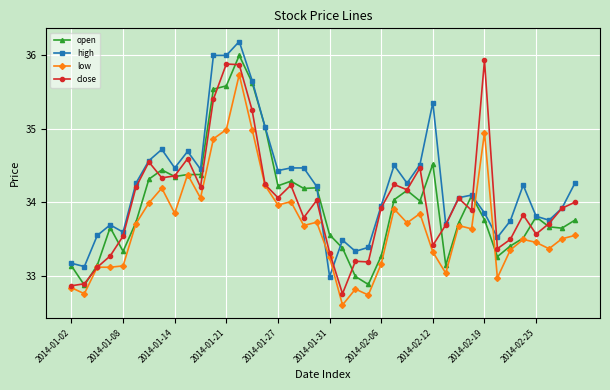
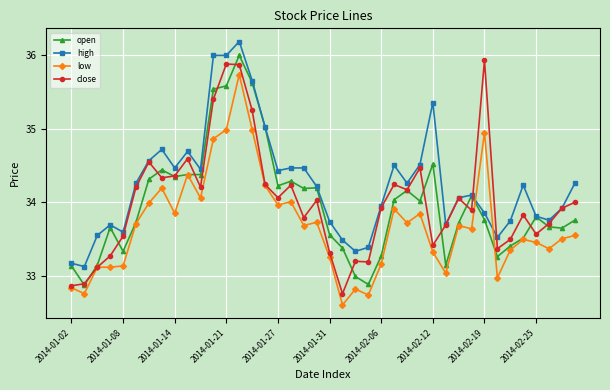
  {
    "open": {
      "2014-01-02": 33.1,
      "2014-01-08": 33.3,
      "2014-01-21": 35.6,
      "2014-01-27": 34.2,
      "2014-01-31": 33.6,
      "2014-02-06": 33.3,
      "2014-02-12": 34.5,
      "2014-02-19": 33.8
    },
    "high": {
      "2014-01-02": 33.2,
      "2014-01-08": 33.6,
      "2014-01-14": 34.5,
      "2014-01-21": 36.0,
      "2014-01-27": 34.4,
-     "2014-01-31": 33.0,
+     "2014-01-31": 33.7,
      "2014-02-12": 35.4,
      "2014-02-19": 33.9
    },
    "low": {
      "2014-01-08": 33.1,
      "2014-01-14": 33.9,
      "2014-01-21": 35.0,
      "2014-01-27": 34.0,
      "2014-01-31": 33.3,
      "2014-02-06": 33.2,
      "2014-02-12": 33.3,
      "2014-02-19": 34.9,
      "2014-02-25": 33.5
    },
    "close": {
      "2014-01-08": 33.5,
      "2014-01-21": 35.9,
      "2014-01-27": 34.1,
      "2014-01-31": 33.3,
      "2014-02-12": 33.4,
      "2014-02-19": 35.9,
      "2014-02-25": 33.6
    }
  }
